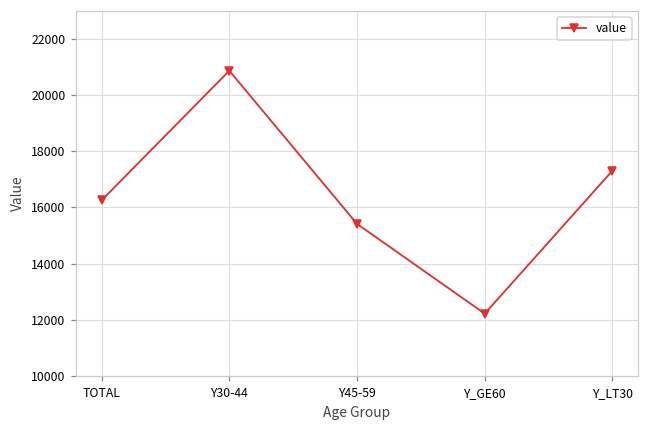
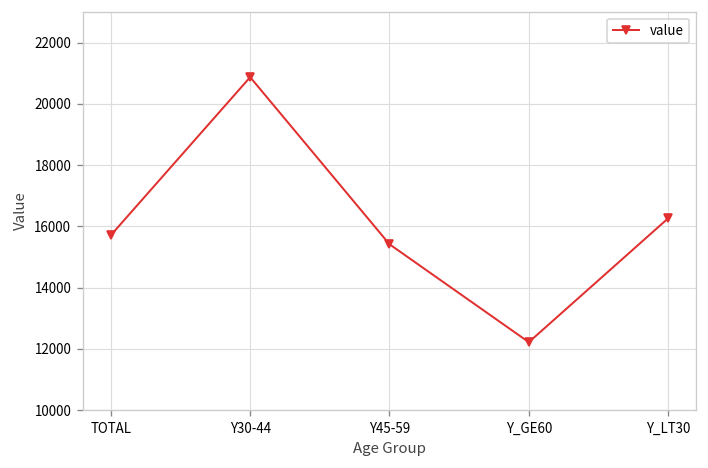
  {
-   "TOTAL": 16300,
+   "TOTAL": 15700,
    "Y30-44": 20900,
    "Y45-59": 15400,
    "Y_GE60": 12200,
-   "Y_LT30": 17300
+   "Y_LT30": 16300
  }
